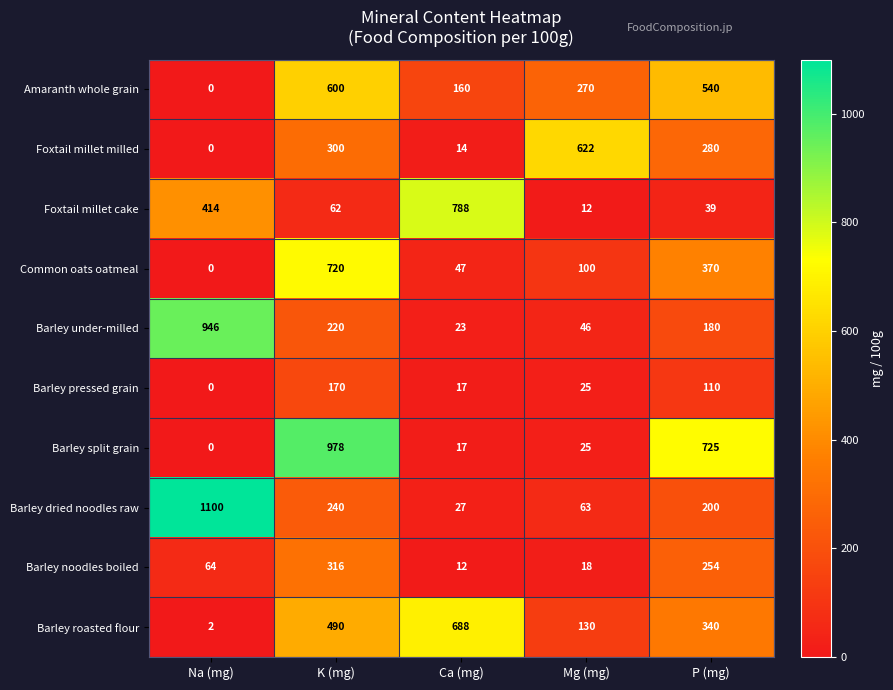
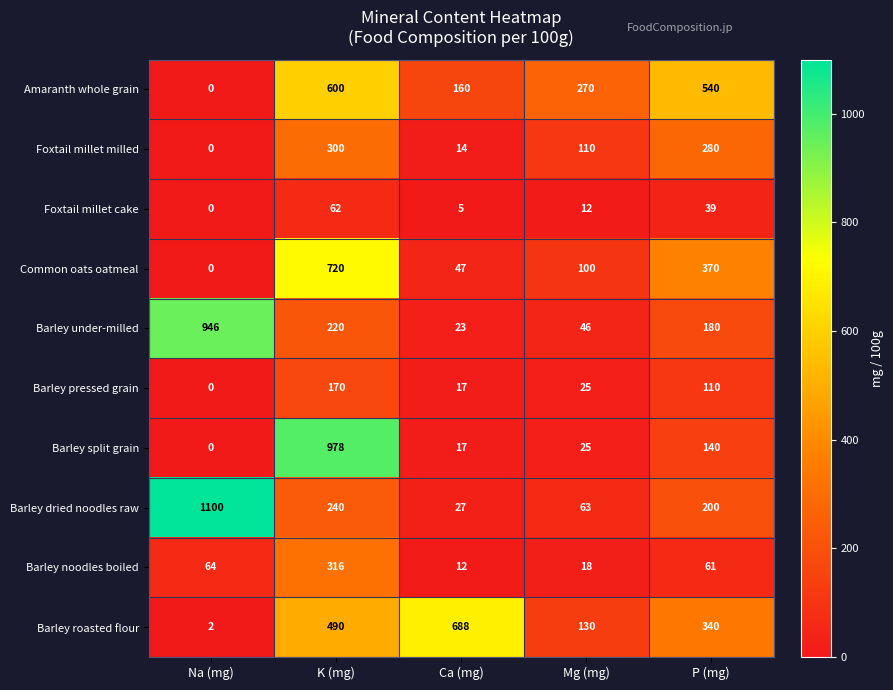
  {
    "Amaranth whole grain": {
      "Na (mg)": 0,
      "K (mg)": 600,
      "Ca (mg)": 160,
      "Mg (mg)": 270,
      "P (mg)": 540
    },
    "Foxtail millet milled": {
      "Na (mg)": 0,
      "K (mg)": 300,
      "Ca (mg)": 14,
-     "Mg (mg)": 622,
+     "Mg (mg)": 110,
      "P (mg)": 280
    },
    "Foxtail millet cake": {
-     "Na (mg)": 414,
+     "Na (mg)": 0,
      "K (mg)": 62,
-     "Ca (mg)": 788,
+     "Ca (mg)": 5,
      "Mg (mg)": 12,
      "P (mg)": 39
    },
    "Common oats oatmeal": {
      "Na (mg)": 0,
      "K (mg)": 720,
      "Ca (mg)": 47,
      "Mg (mg)": 100,
      "P (mg)": 370
    },
    "Barley under-milled": {
      "Na (mg)": 946,
      "K (mg)": 220,
      "Ca (mg)": 23,
      "Mg (mg)": 46,
      "P (mg)": 180
    },
    "Barley pressed grain": {
      "Na (mg)": 0,
      "K (mg)": 170,
      "Ca (mg)": 17,
      "Mg (mg)": 25,
      "P (mg)": 110
    },
    "Barley split grain": {
      "Na (mg)": 0,
      "K (mg)": 978,
      "Ca (mg)": 17,
      "Mg (mg)": 25,
-     "P (mg)": 725
+     "P (mg)": 140
    },
    "Barley dried noodles raw": {
      "Na (mg)": 1100,
      "K (mg)": 240,
      "Ca (mg)": 27,
      "Mg (mg)": 63,
      "P (mg)": 200
    },
    "Barley noodles boiled": {
      "Na (mg)": 64,
      "K (mg)": 316,
      "Ca (mg)": 12,
      "Mg (mg)": 18,
-     "P (mg)": 254
+     "P (mg)": 61
    },
    "Barley roasted flour": {
      "Na (mg)": 2,
      "K (mg)": 490,
      "Ca (mg)": 688,
      "Mg (mg)": 130,
      "P (mg)": 340
    }
  }
